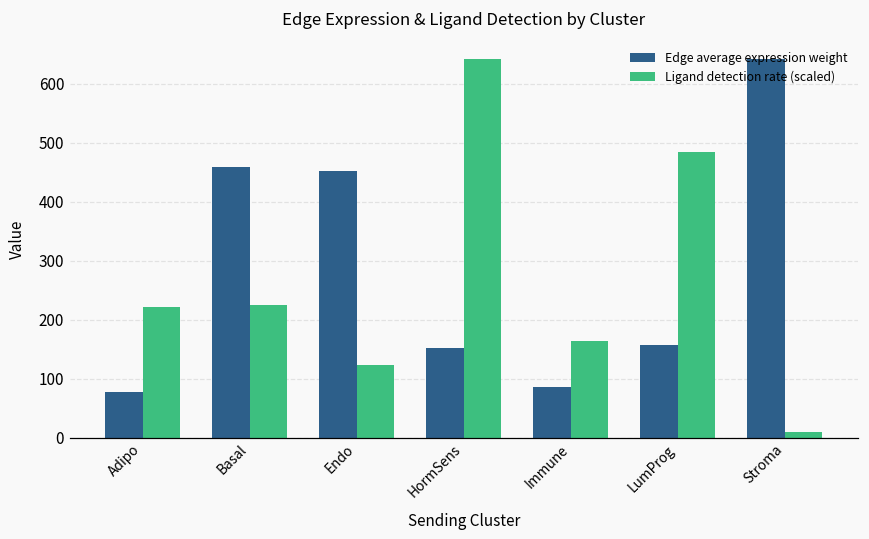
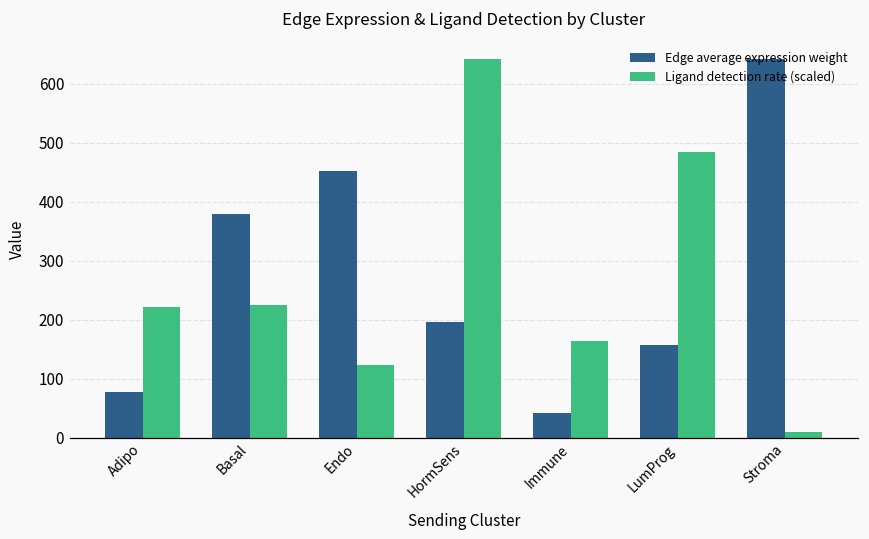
  {
    "Edge average expression weight": {
      "Adipo": 80,
-     "Basal": 460,
+     "Basal": 380,
      "Endo": 450,
-     "HormSens": 150,
-     "Immune": 90,
+     "HormSens": 200,
+     "Immune": 40,
      "LumProg": 160,
      "Stroma": 640
    },
    "Ligand detection rate (scaled)": {
      "Adipo": 220,
      "Basal": 220,
      "Endo": 120,
      "HormSens": 640,
      "Immune": 160,
      "LumProg": 480,
      "Stroma": 10
    }
  }
